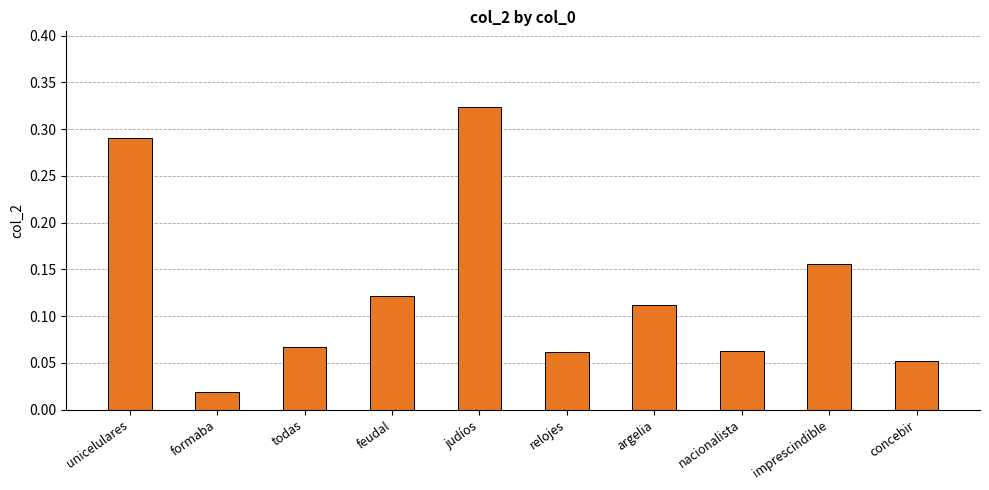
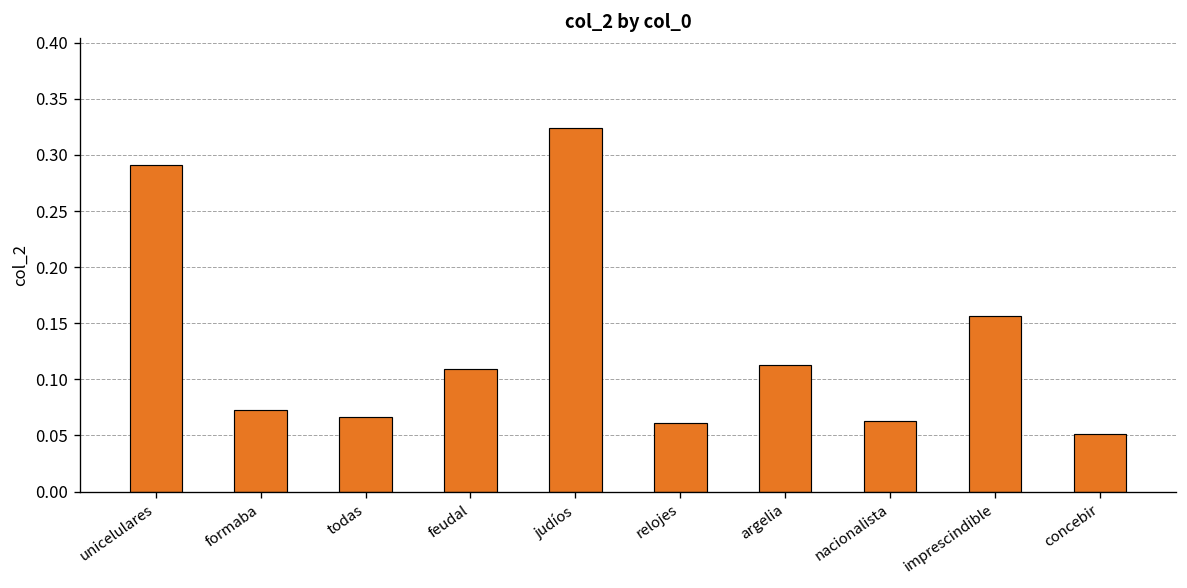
  {
    "unicelulares": 0.29,
-   "formaba": 0.02,
+   "formaba": 0.07,
    "todas": 0.07,
-   "feudal": 0.12,
+   "feudal": 0.11,
    "judíos": 0.32,
    "relojes": 0.06,
    "argelia": 0.11,
    "nacionalista": 0.06,
    "imprescindible": 0.16,
    "concebir": 0.05
  }
